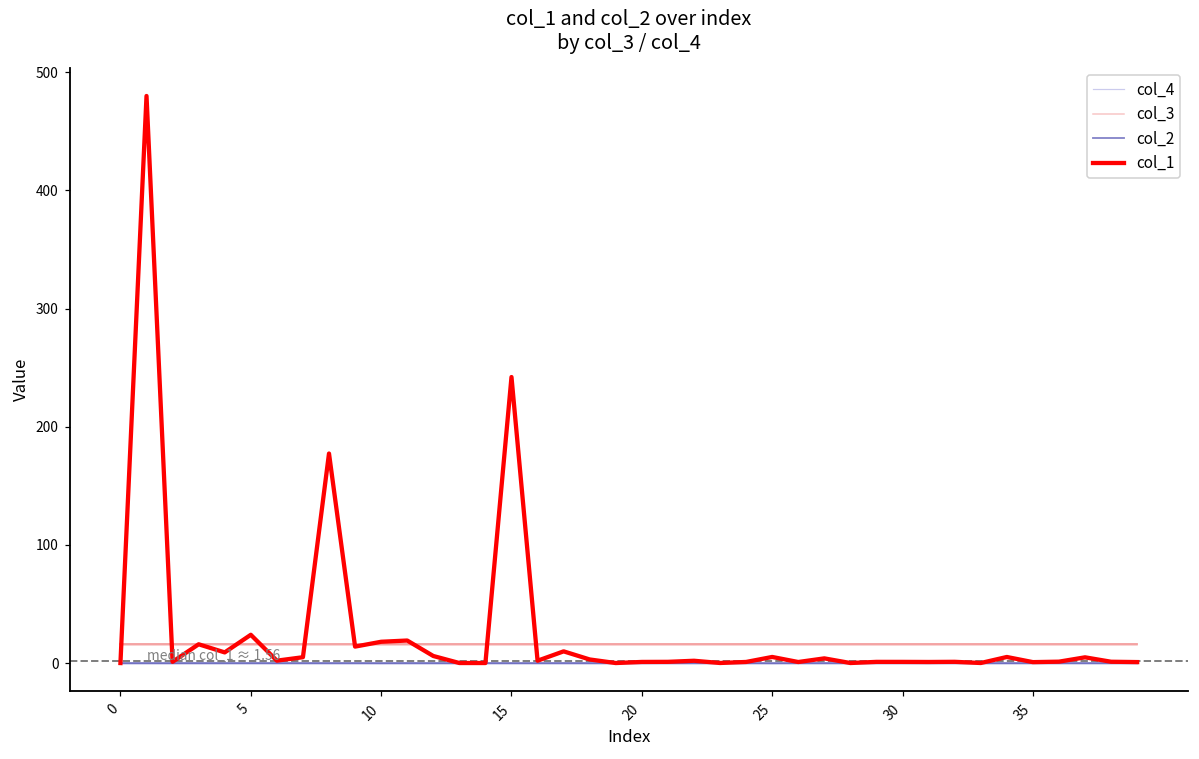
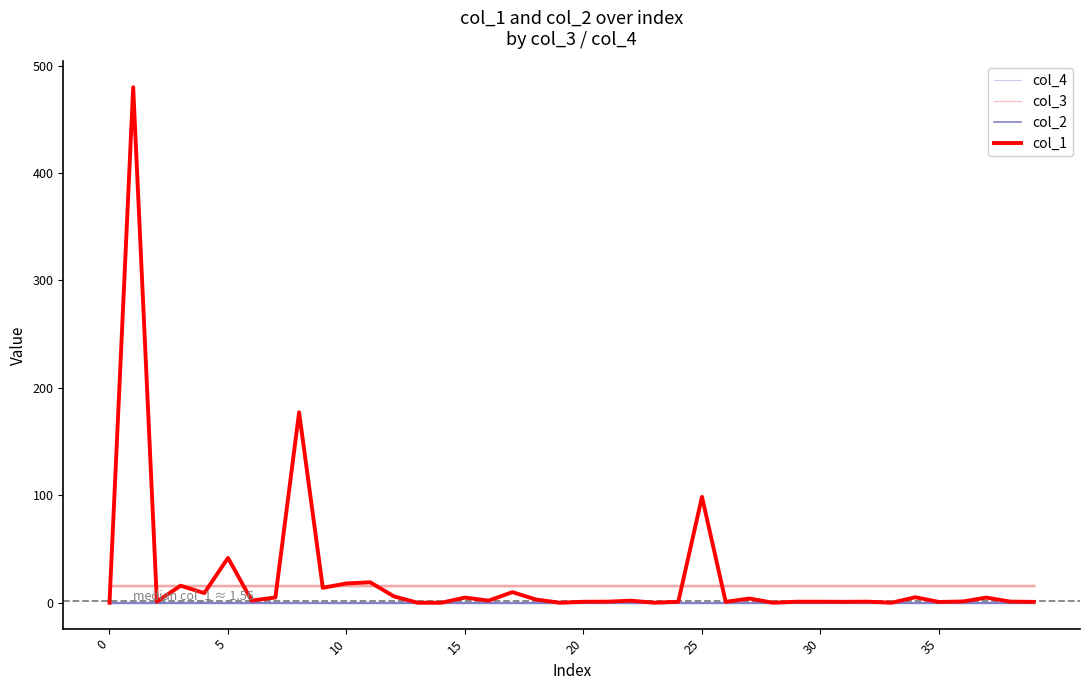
  {
    "col_2": {
      "10": 0,
      "15": 0,
      "25": 0
    },
    "col_1": {
-     "5": 24,
-     "15": 242,
-     "25": 5
+     "5": 42,
+     "15": 5,
+     "25": 99
    }
  }
